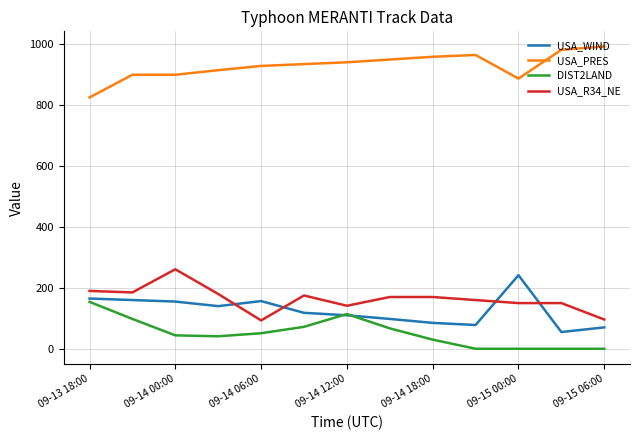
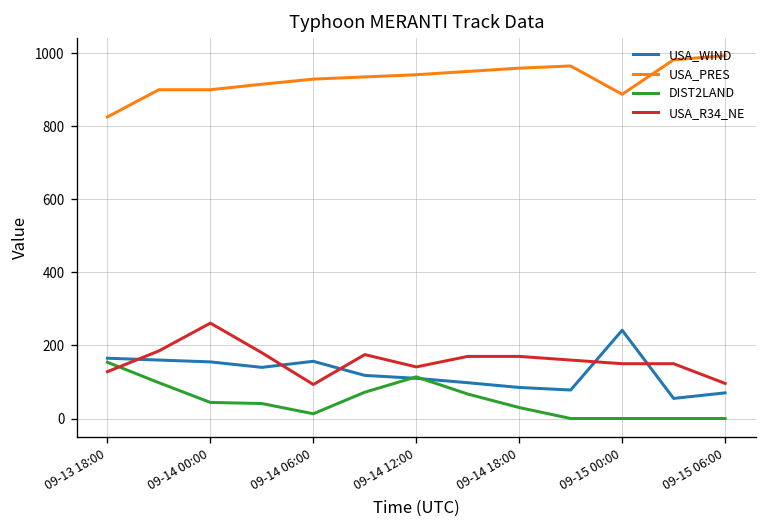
  {
    "USA_WIND": {
      "09-13 18:00": 170,
      "09-14 00:00": 160,
      "09-14 06:00": 160,
      "09-14 18:00": 90,
      "09-15 00:00": 240,
      "09-15 06:00": 70
    },
    "USA_PRES": {
      "09-13 18:00": 830,
      "09-14 00:00": 900,
      "09-14 06:00": 930,
      "09-14 12:00": 940,
      "09-14 18:00": 960,
      "09-15 00:00": 890,
      "09-15 06:00": 990
    },
    "DIST2LAND": {
      "09-13 18:00": 150,
      "09-14 00:00": 40,
-     "09-14 06:00": 50,
+     "09-14 06:00": 10,
      "09-14 18:00": 30,
      "09-15 00:00": 0,
      "09-15 06:00": 0
    },
    "USA_R34_NE": {
-     "09-13 18:00": 190,
+     "09-13 18:00": 130,
      "09-14 00:00": 260,
      "09-14 06:00": 90,
      "09-14 12:00": 140,
      "09-14 18:00": 170,
      "09-15 00:00": 150,
      "09-15 06:00": 100
    }
  }
